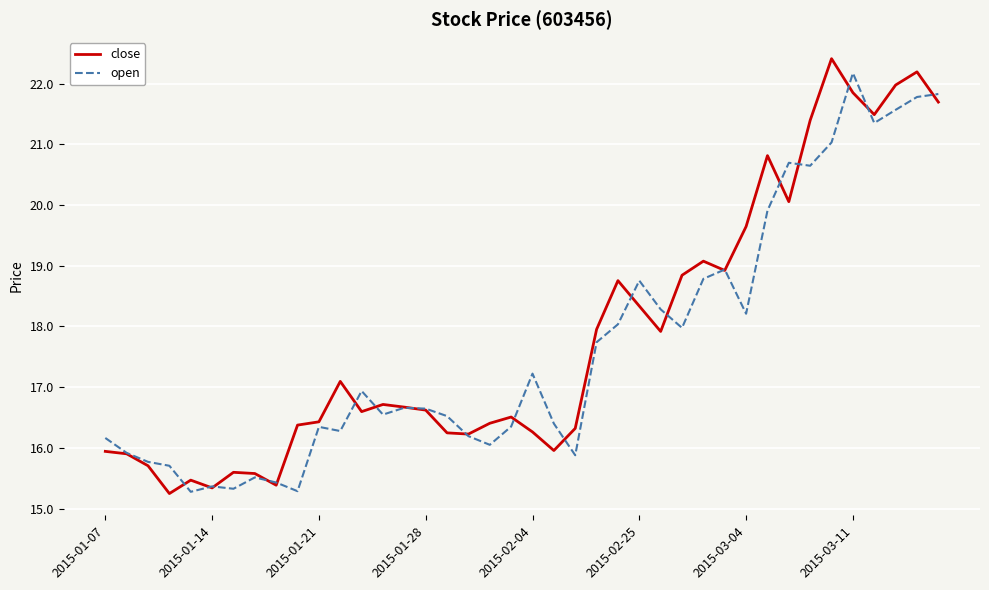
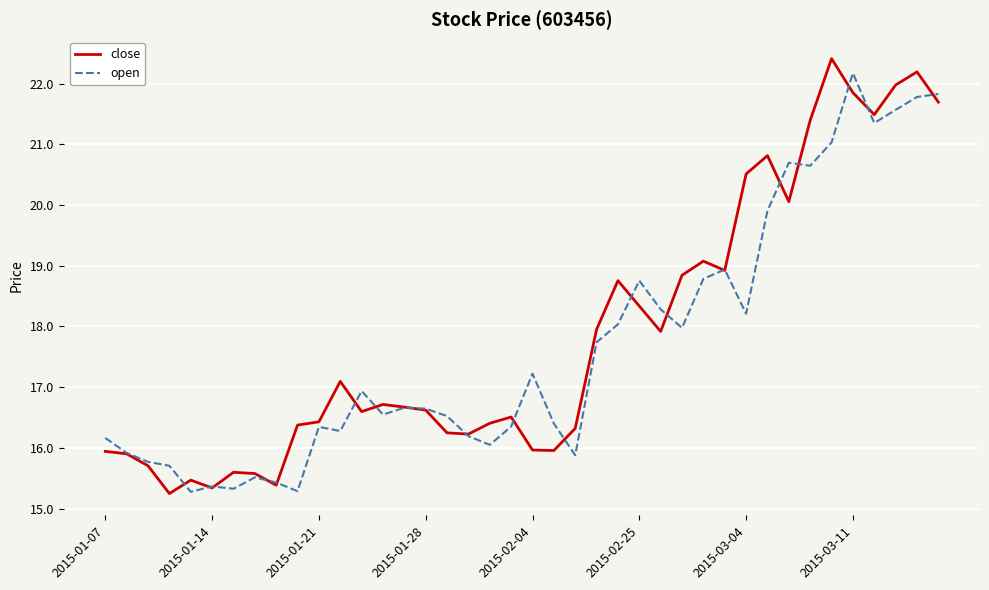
  {
    "close": {
      "2015-01-07": 15.9,
      "2015-01-21": 16.4,
-     "2015-02-04": 16.3,
+     "2015-02-04": 16.0,
      "2015-02-25": 18.3,
-     "2015-03-04": 19.6,
+     "2015-03-04": 20.5,
      "2015-03-11": 21.9
    },
    "open": {
      "2015-01-07": 16.2,
      "2015-01-21": 16.3,
      "2015-02-04": 17.2,
      "2015-02-25": 18.8,
      "2015-03-04": 18.2,
      "2015-03-11": 22.2
    }
  }
